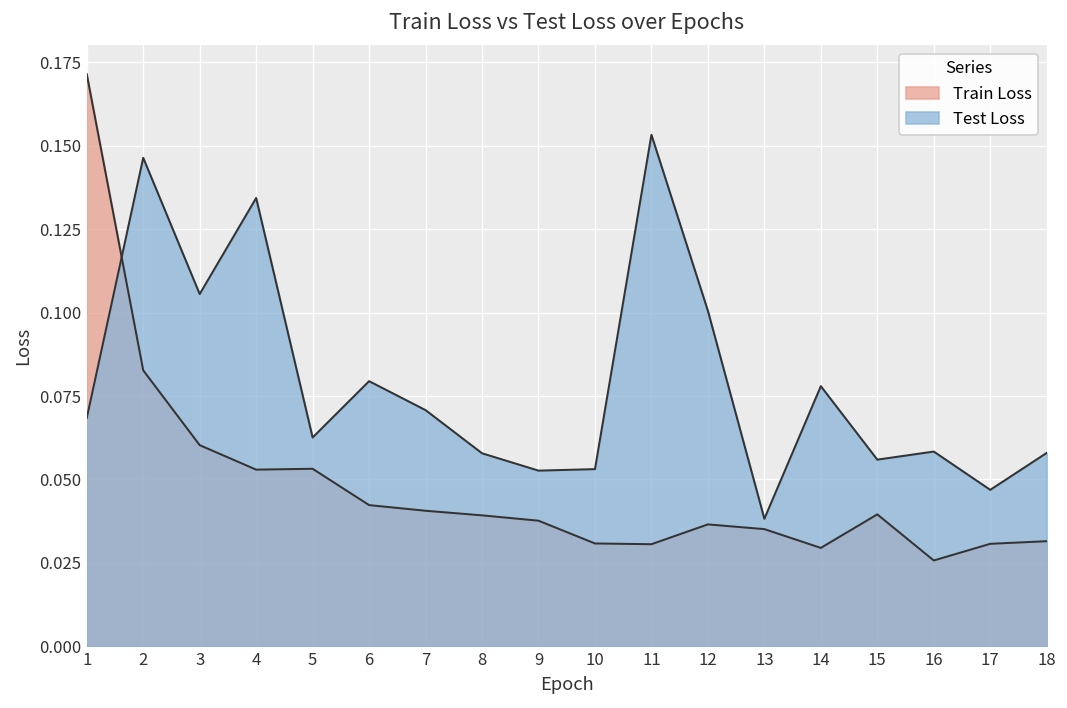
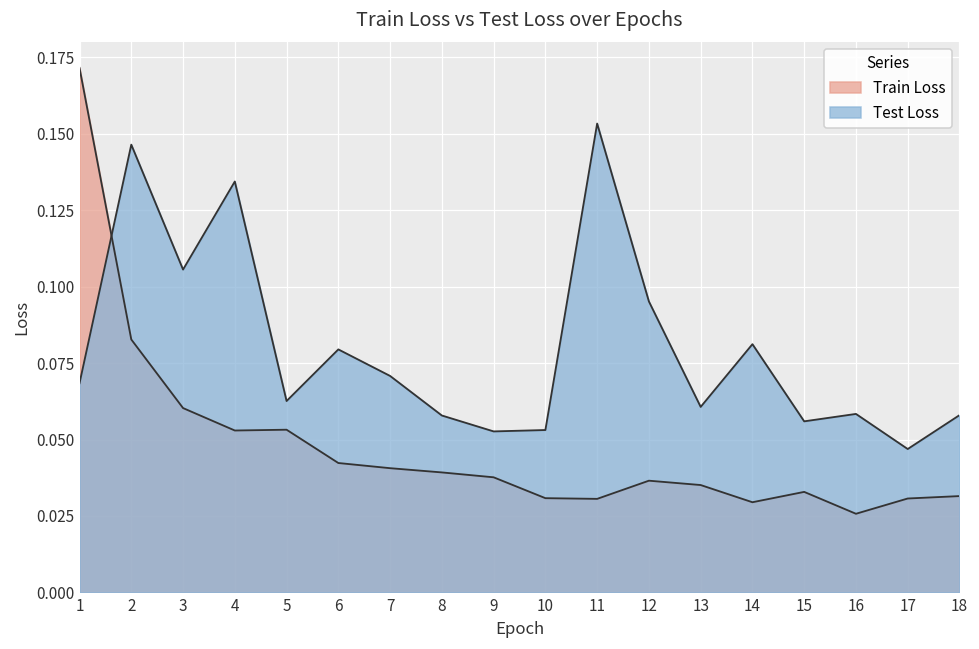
  {
    "Train Loss": {
      "1": 0.172,
      "2": 0.083,
      "3": 0.060,
      "4": 0.053,
      "5": 0.053,
      "6": 0.042,
      "7": 0.041,
      "8": 0.039,
      "9": 0.038,
      "10": 0.031,
      "11": 0.031,
      "12": 0.037,
      "13": 0.035,
      "14": 0.029,
-     "15": 0.040,
+     "15": 0.033,
      "16": 0.026,
      "17": 0.031,
      "18": 0.032
    },
    "Test Loss": {
      "1": 0.068,
      "2": 0.146,
      "3": 0.106,
      "4": 0.134,
      "5": 0.063,
      "6": 0.079,
      "7": 0.071,
      "8": 0.058,
      "9": 0.053,
      "10": 0.053,
      "11": 0.153,
-     "12": 0.101,
-     "13": 0.038,
-     "14": 0.078,
+     "12": 0.095,
+     "13": 0.061,
+     "14": 0.081,
      "15": 0.056,
      "16": 0.058,
      "17": 0.047,
      "18": 0.058
    }
  }
